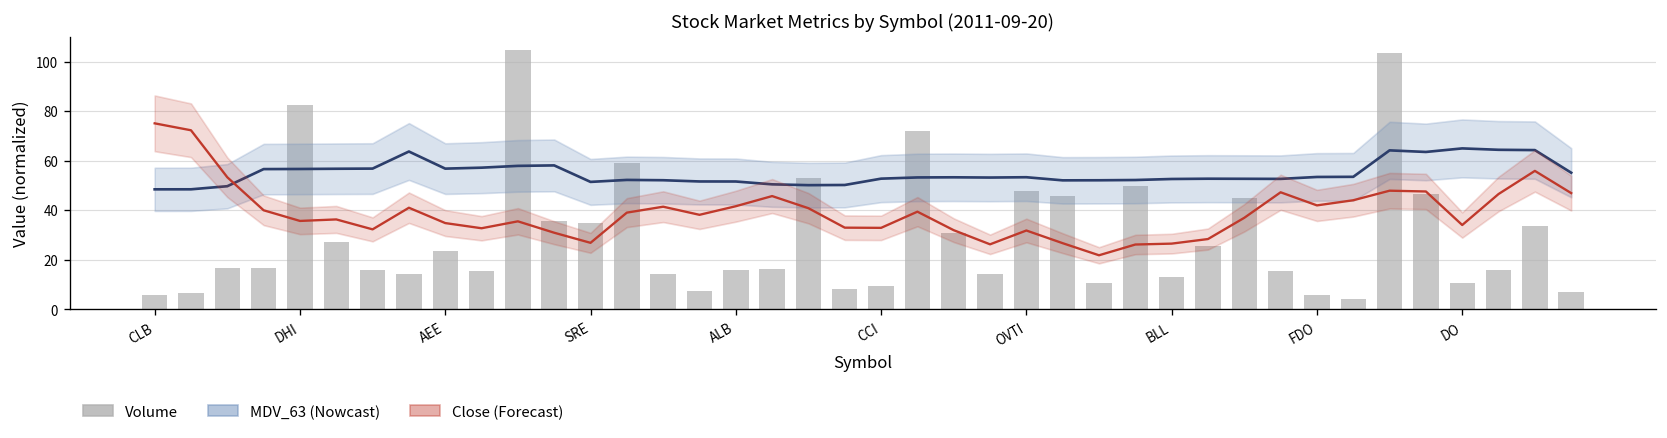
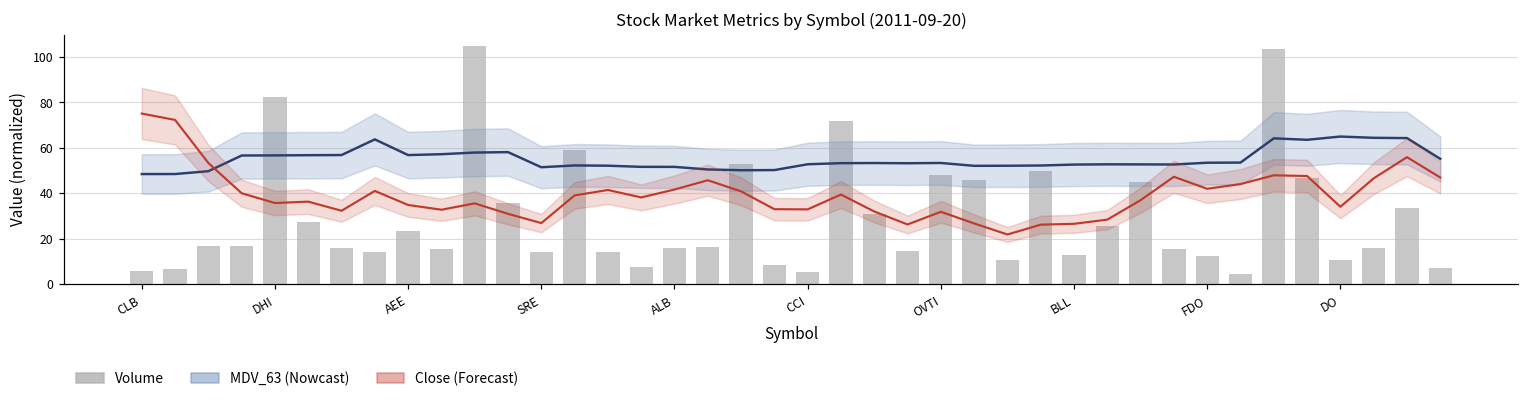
  {
    "Volume": {
      "CLB": 6,
      "DHI": 82,
      "AEE": 23,
-     "SRE": 35,
+     "SRE": 14,
      "ALB": 16,
-     "CCI": 9,
+     "CCI": 5,
      "OVTI": 48,
      "BLL": 13,
-     "FDO": 6,
+     "FDO": 12,
      "DO": 11
    }
  }
